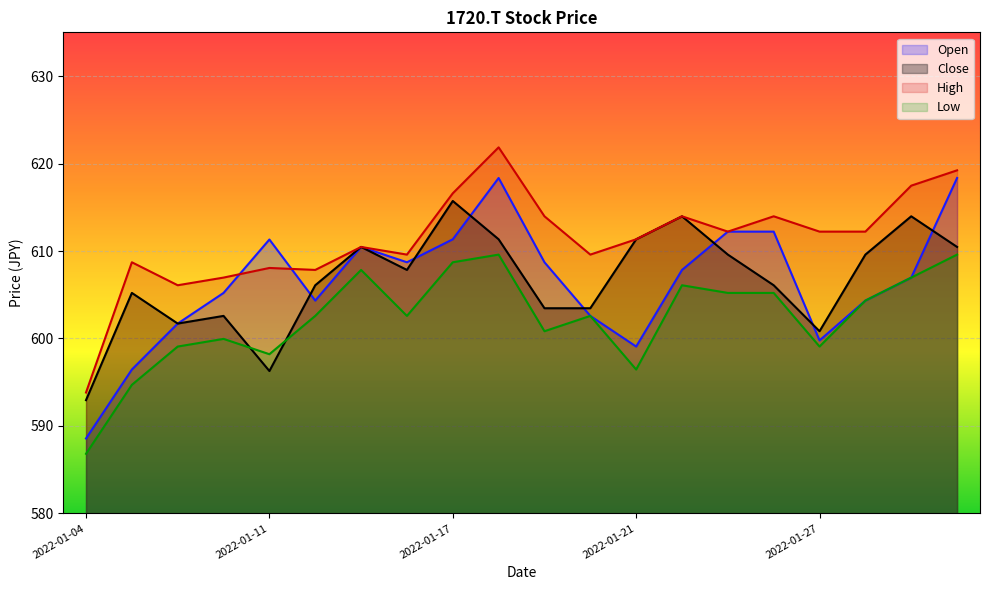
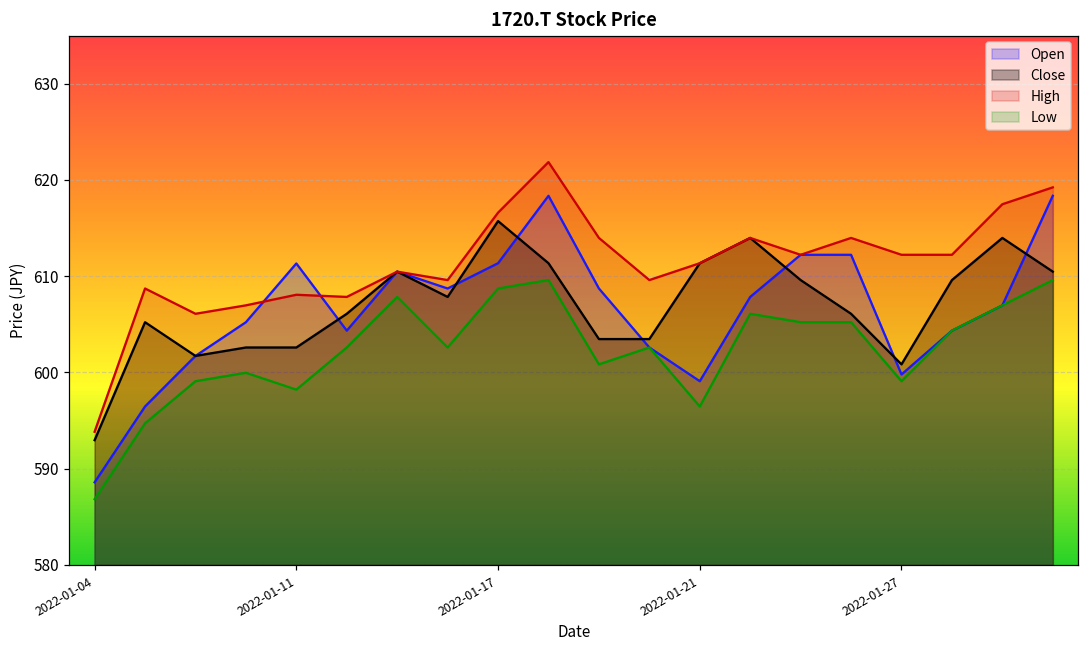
  {
    "Open": {
      "2022-01-04": 589,
      "2022-01-11": 611,
      "2022-01-17": 611,
      "2022-01-21": 599,
      "2022-01-27": 600
    },
    "Close": {
      "2022-01-04": 593,
-     "2022-01-11": 596,
+     "2022-01-11": 603,
      "2022-01-17": 616,
      "2022-01-27": 601
    },
    "High": {
      "2022-01-04": 594,
      "2022-01-11": 608,
      "2022-01-17": 617,
      "2022-01-27": 612
    },
    "Low": {
      "2022-01-04": 587,
      "2022-01-11": 598,
      "2022-01-17": 609,
      "2022-01-21": 596,
      "2022-01-27": 599
    }
  }
